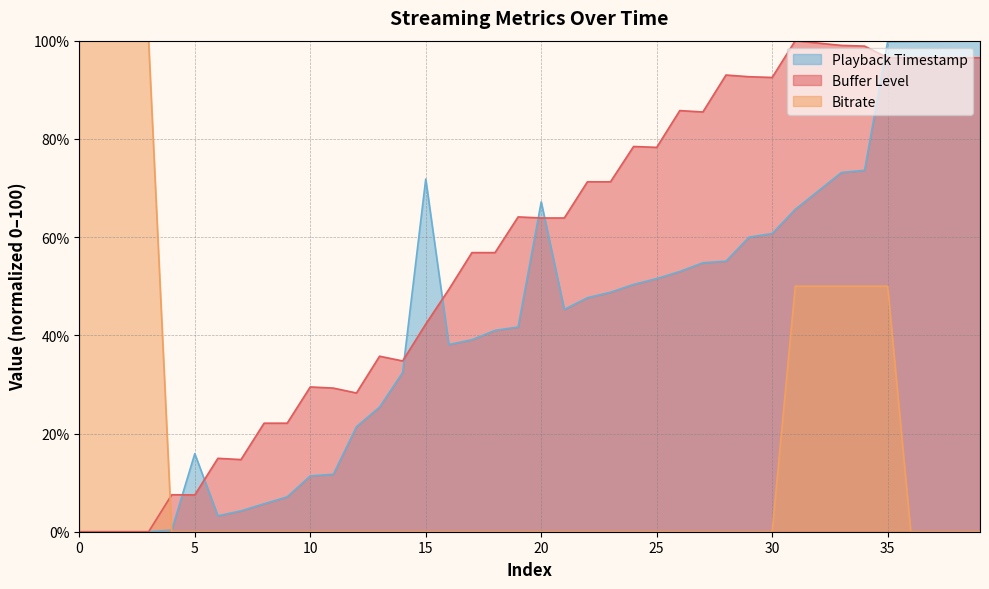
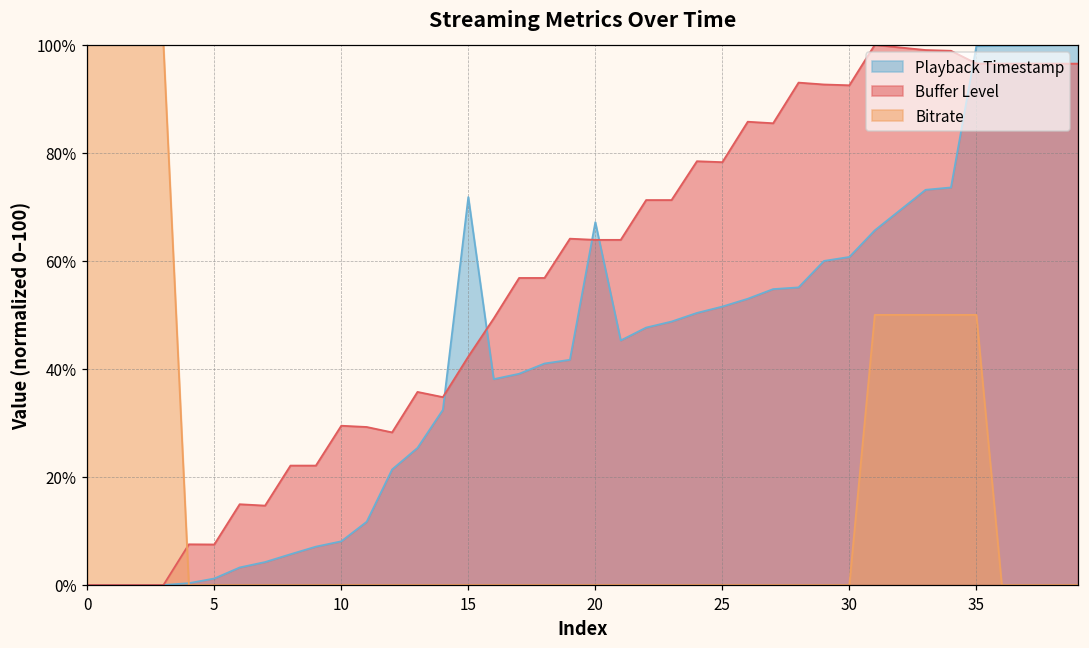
  {
    "Playback Timestamp": {
-     "5": "16%",
-     "10": "11%",
+     "5": "1%",
+     "10": "8%",
      "15": "72%",
      "20": "67%",
      "25": "52%",
      "30": "61%",
      "35": "100%"
    }
  }
